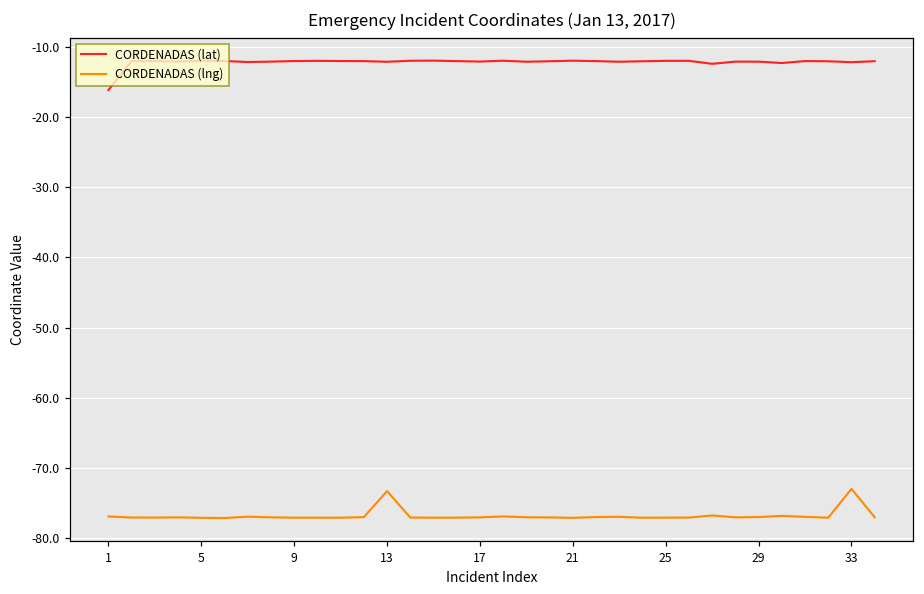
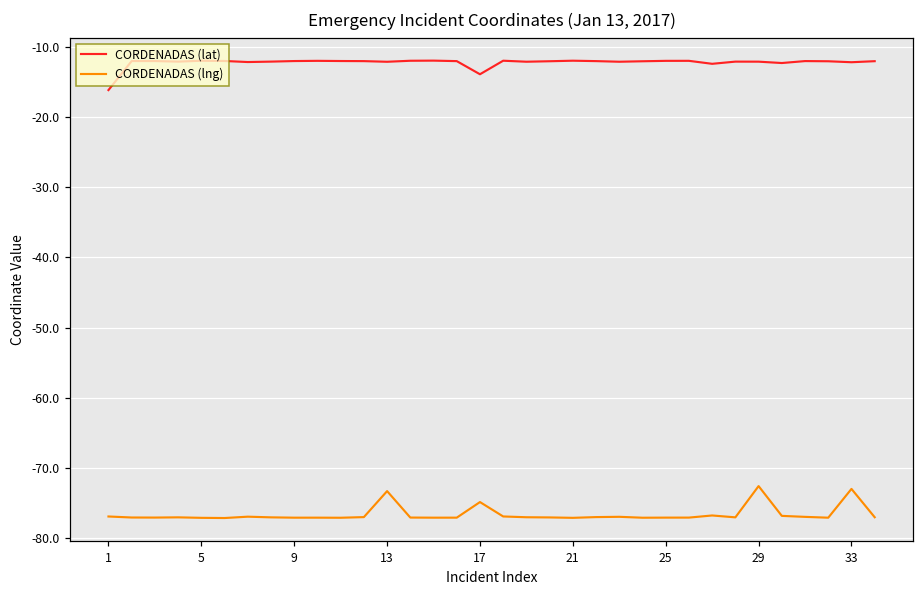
  {
    "CORDENADAS (lat)": {
      "1": -16,
      "9": -12,
      "13": -12,
-     "17": -12,
+     "17": -14,
      "21": -12,
      "25": -12,
      "29": -12,
      "33": -12
    },
    "CORDENADAS (lng)": {
      "1": -77,
      "5": -77,
      "9": -77,
      "13": -73,
-     "17": -77,
+     "17": -75,
      "21": -77,
      "25": -77,
-     "29": -77,
+     "29": -73,
      "33": -73
    }
  }
